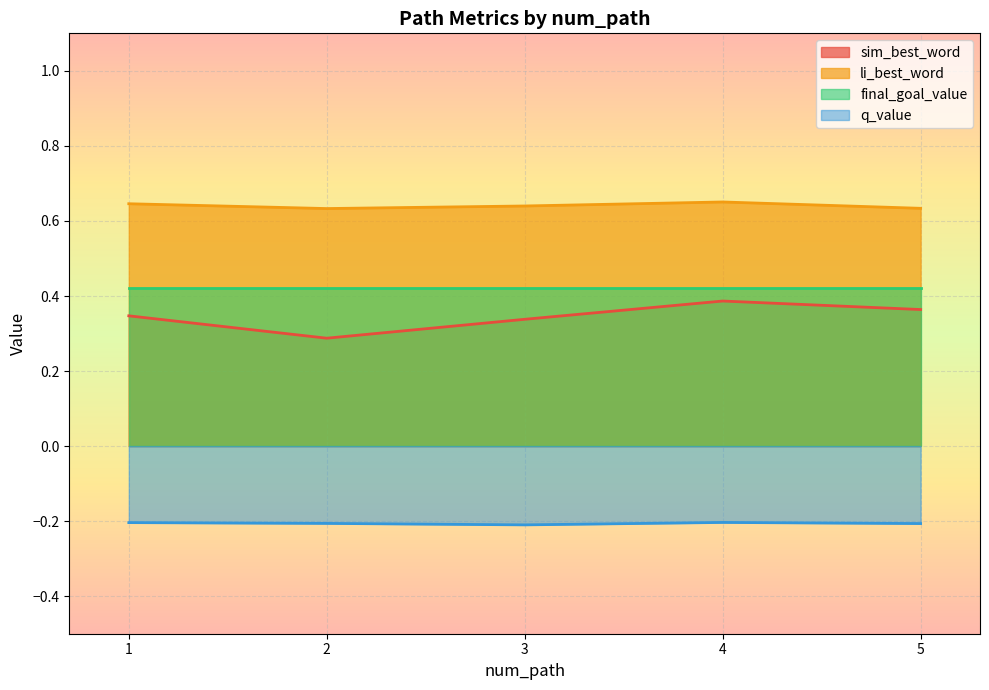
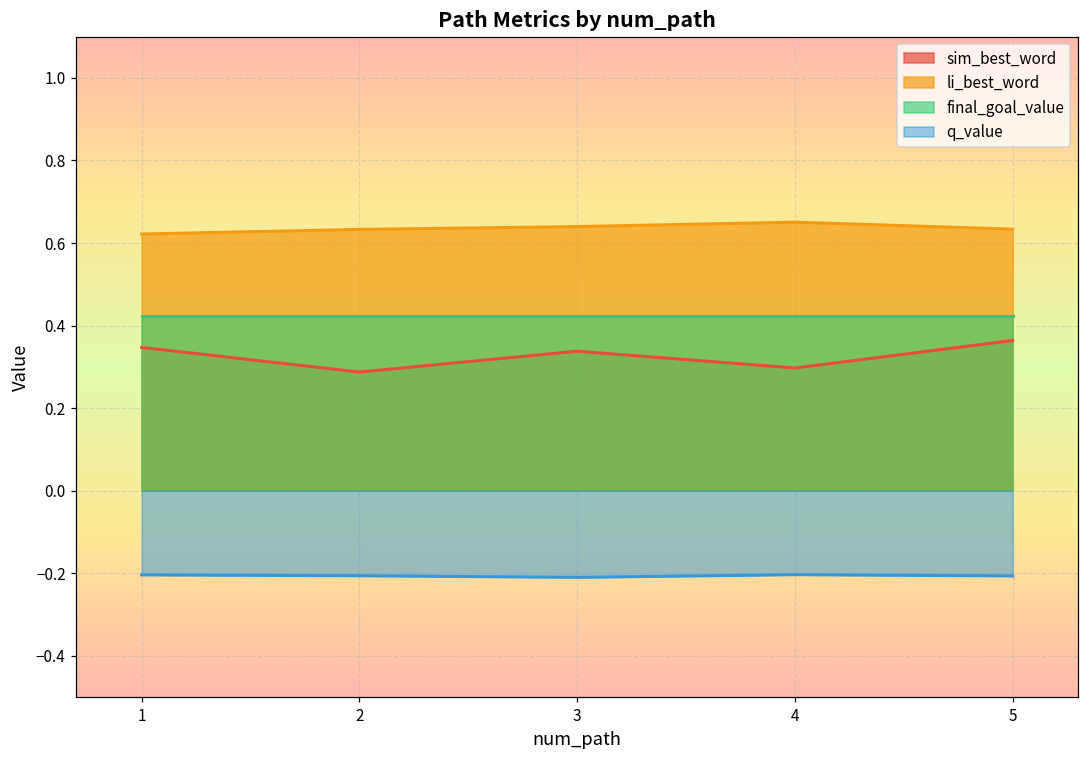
  {
    "sim_best_word": {
      "1": 0.35,
      "2": 0.29,
      "3": 0.34,
-     "4": 0.39,
+     "4": 0.30,
      "5": 0.36
    },
    "li_best_word": {
-     "1": 0.65,
+     "1": 0.62,
      "2": 0.63,
      "3": 0.64,
      "4": 0.65,
      "5": 0.63
    },
    "final_goal_value": {
      "1": 0.42,
      "2": 0.42,
      "3": 0.42,
      "4": 0.42,
      "5": 0.42
    }
  }
